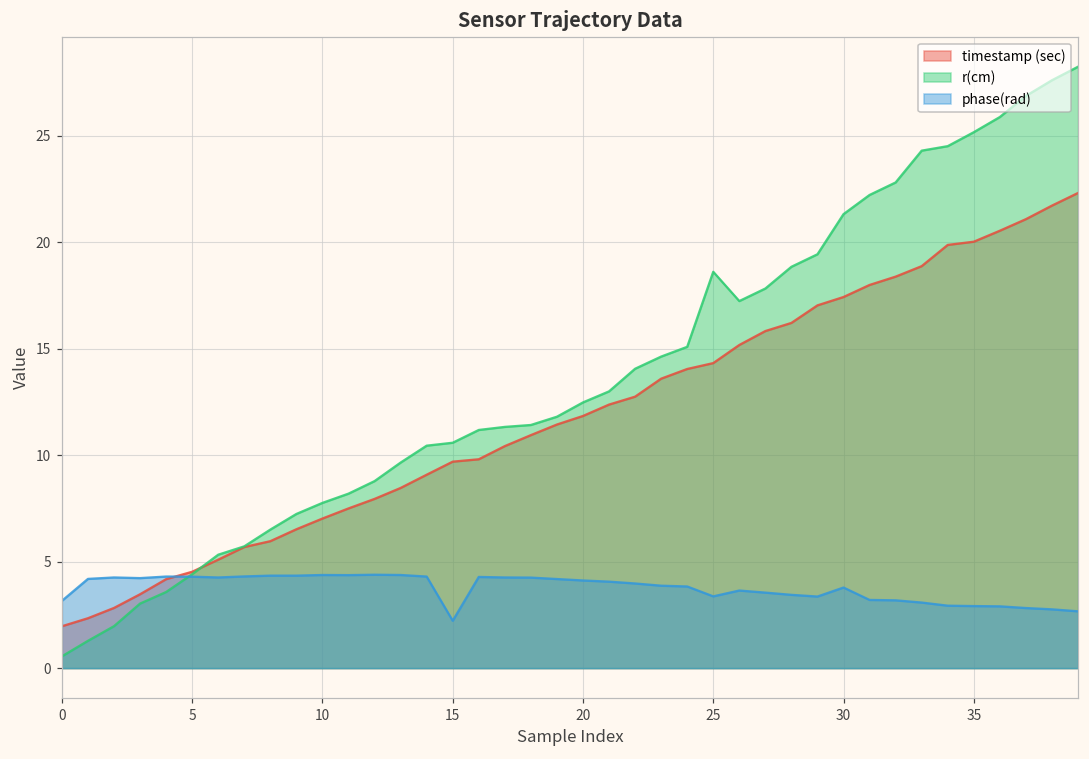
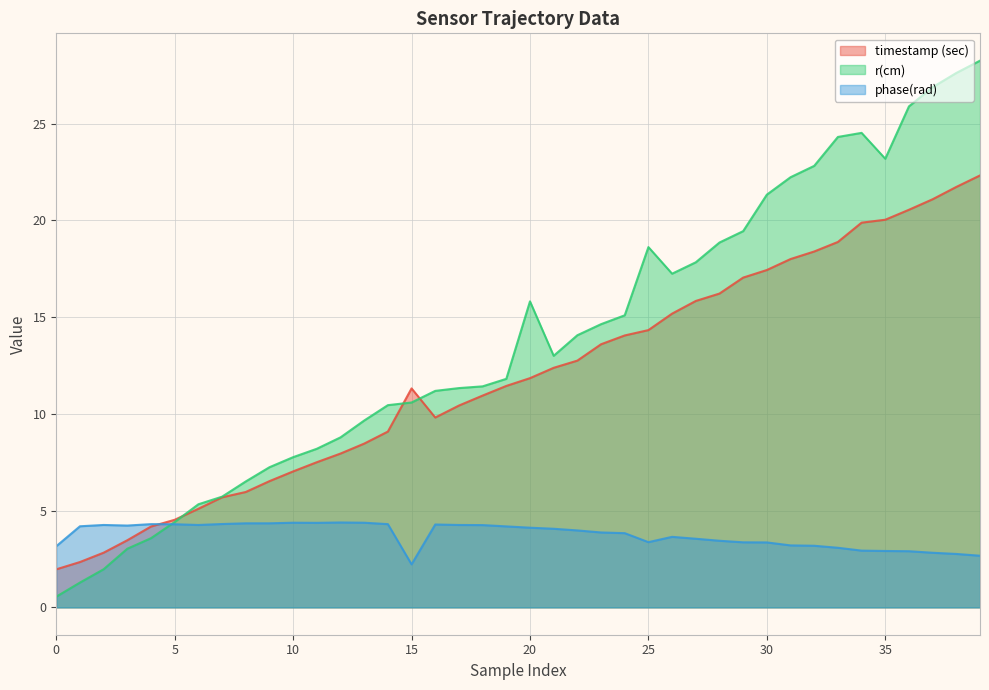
  {
    "timestamp (sec)": {
      "0": 2.0,
      "10": 7.0,
-     "15": 9.7,
+     "15": 11.3,
      "20": 11.8,
      "25": 14.3,
      "30": 17.4,
      "35": 20.0
    },
    "r(cm)": {
      "0": 0.6,
      "10": 7.8,
      "15": 10.6,
-     "20": 12.5,
+     "20": 15.8,
      "25": 18.6,
      "30": 21.3,
-     "35": 25.2
+     "35": 23.2
    },
    "phase(rad)": {
      "0": 3.2,
      "10": 4.4,
      "15": 2.2,
      "20": 4.1,
      "25": 3.4,
-     "30": 3.8,
+     "30": 3.4,
      "35": 2.9
    }
  }
